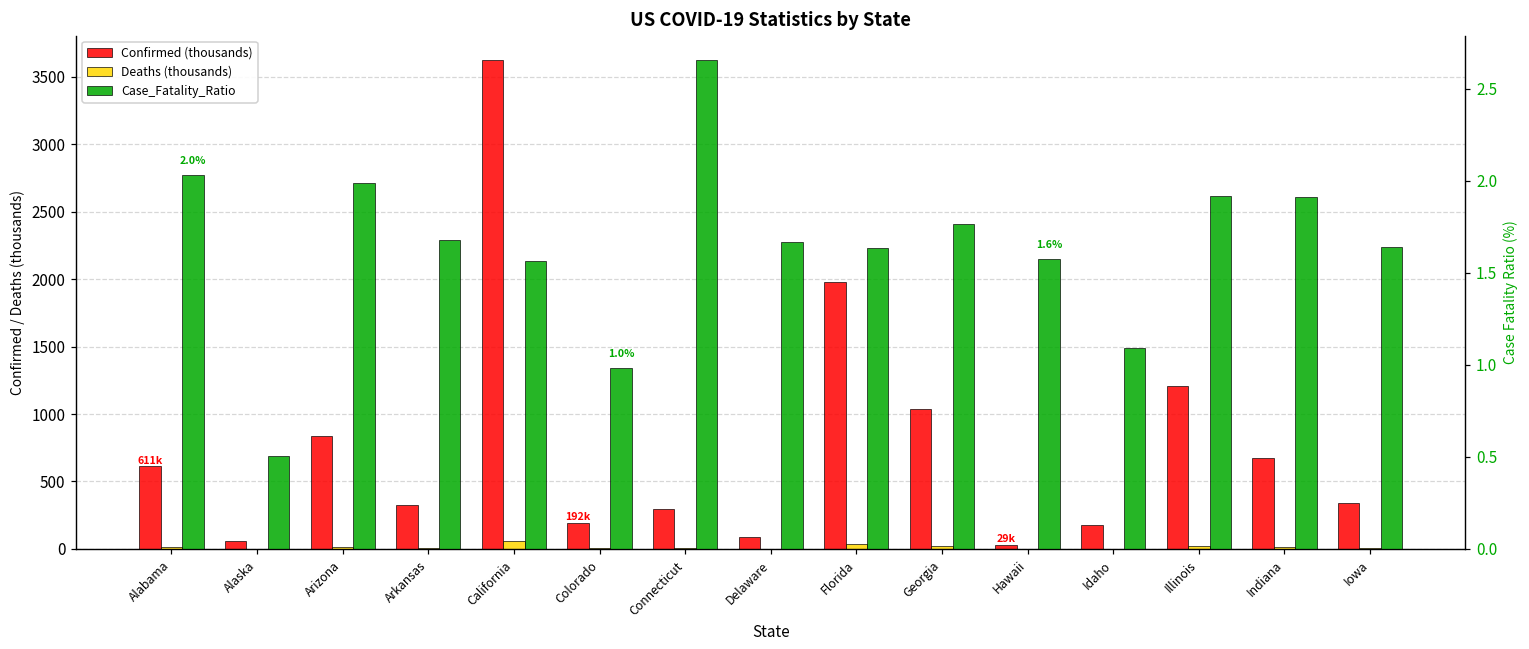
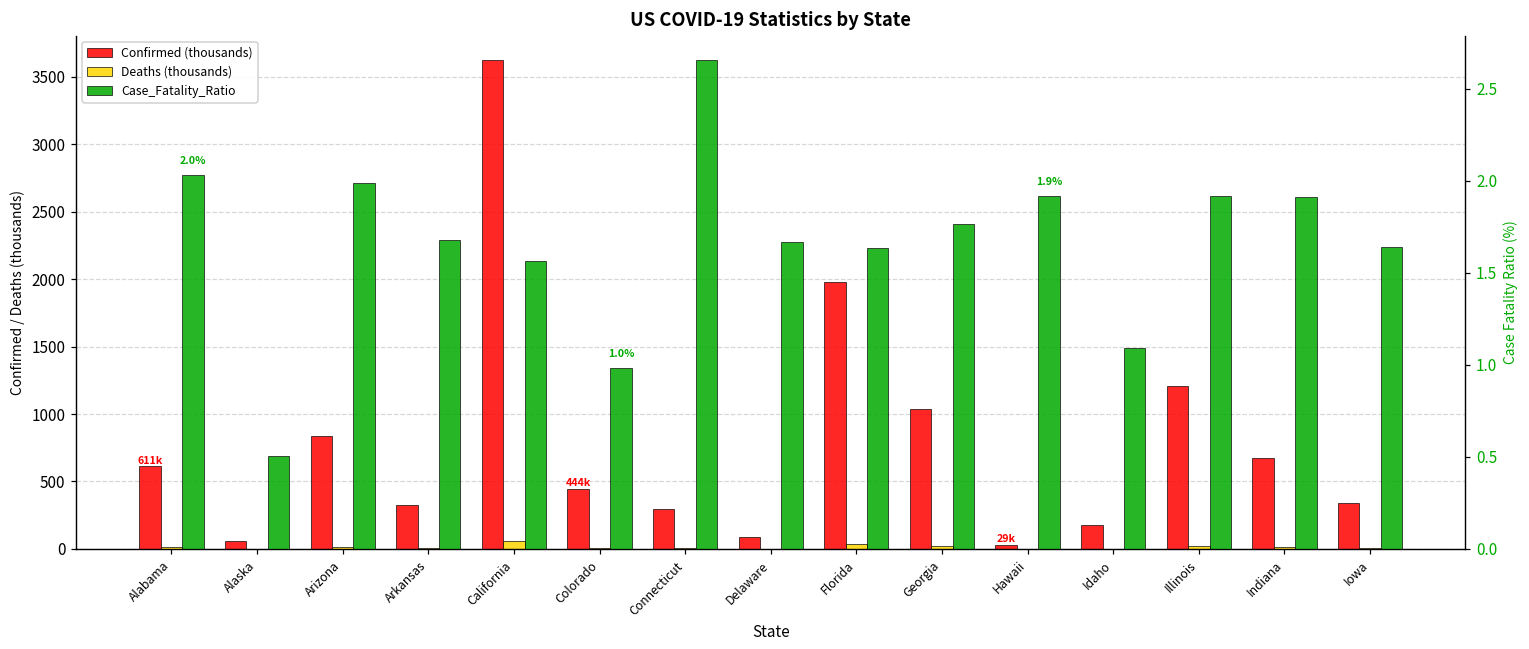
  {
    "Confirmed (thousands)": {
      "Alabama": "611k",
-     "Colorado": "192k",
+     "Colorado": "444k",
      "Hawaii": "29k"
    },
    "Case_Fatality_Ratio": {
      "Alabama": "2.0%",
      "Colorado": "1.0%",
-     "Hawaii": "1.6%"
+     "Hawaii": "1.9%"
    }
  }
